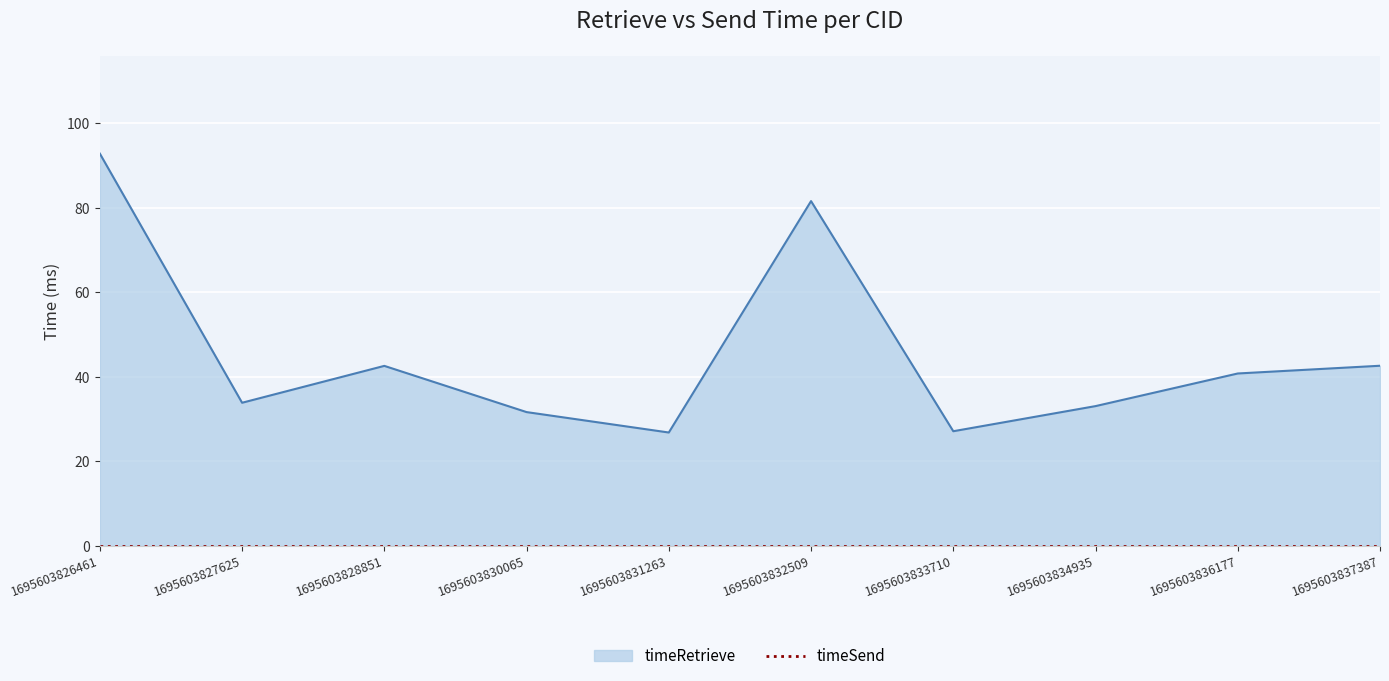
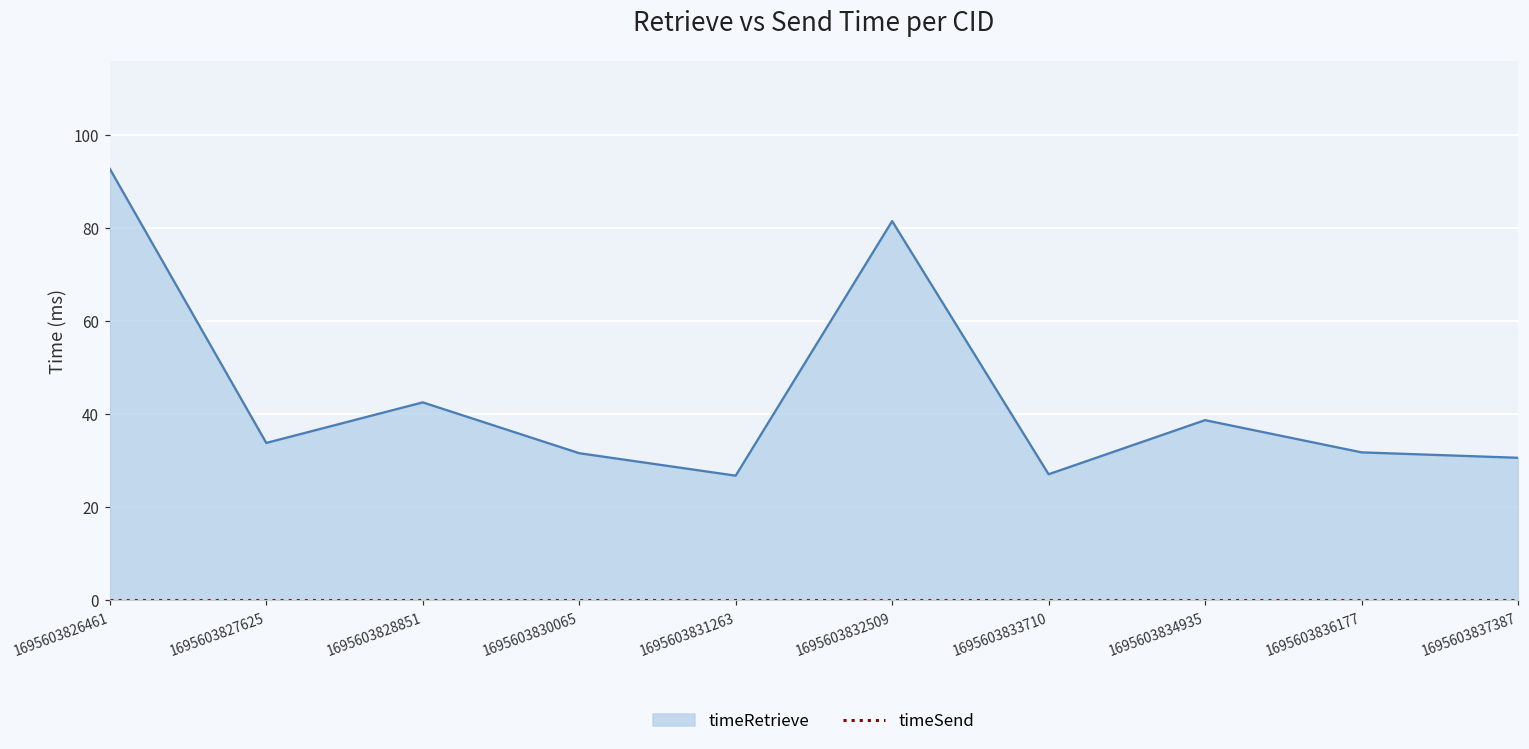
  {
    "timeRetrieve": {
      "1695603826461": 93,
      "1695603827625": 34,
      "1695603828851": 43,
      "1695603830065": 32,
      "1695603831263": 27,
      "1695603832509": 82,
      "1695603833710": 27,
-     "1695603834935": 33,
-     "1695603836177": 41,
-     "1695603837387": 43
+     "1695603834935": 39,
+     "1695603836177": 32,
+     "1695603837387": 31
    },
    "timeSend": {
      "1695603826461": 0,
      "1695603827625": 0,
      "1695603828851": 0,
      "1695603830065": 0,
      "1695603831263": 0,
      "1695603832509": 0,
      "1695603833710": 0,
      "1695603834935": 0,
      "1695603836177": 0,
      "1695603837387": 0
    }
  }
